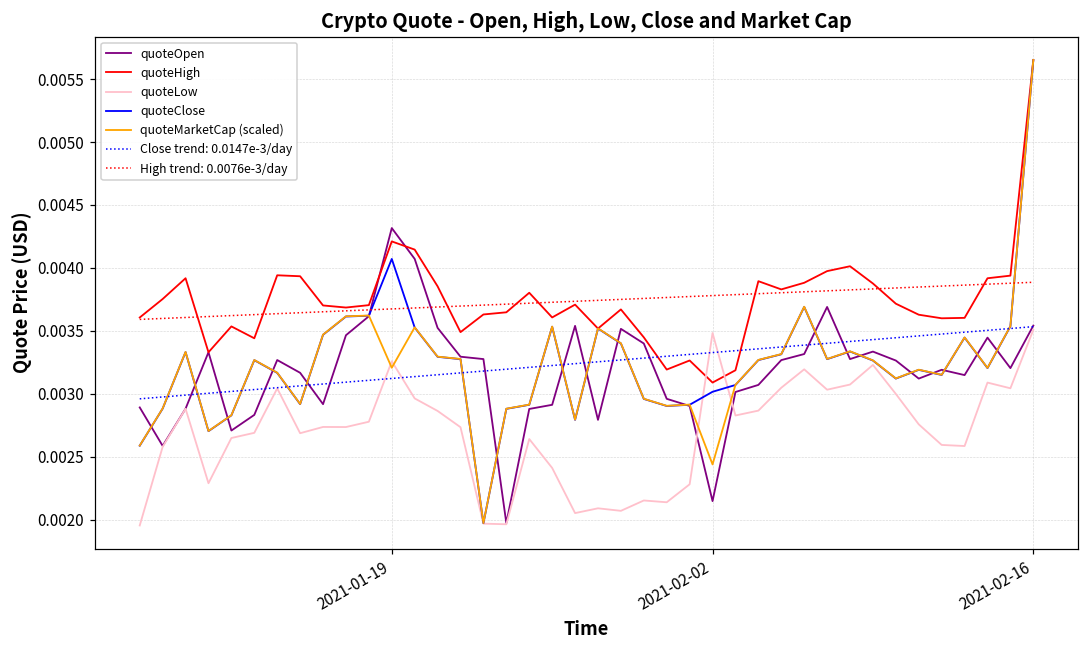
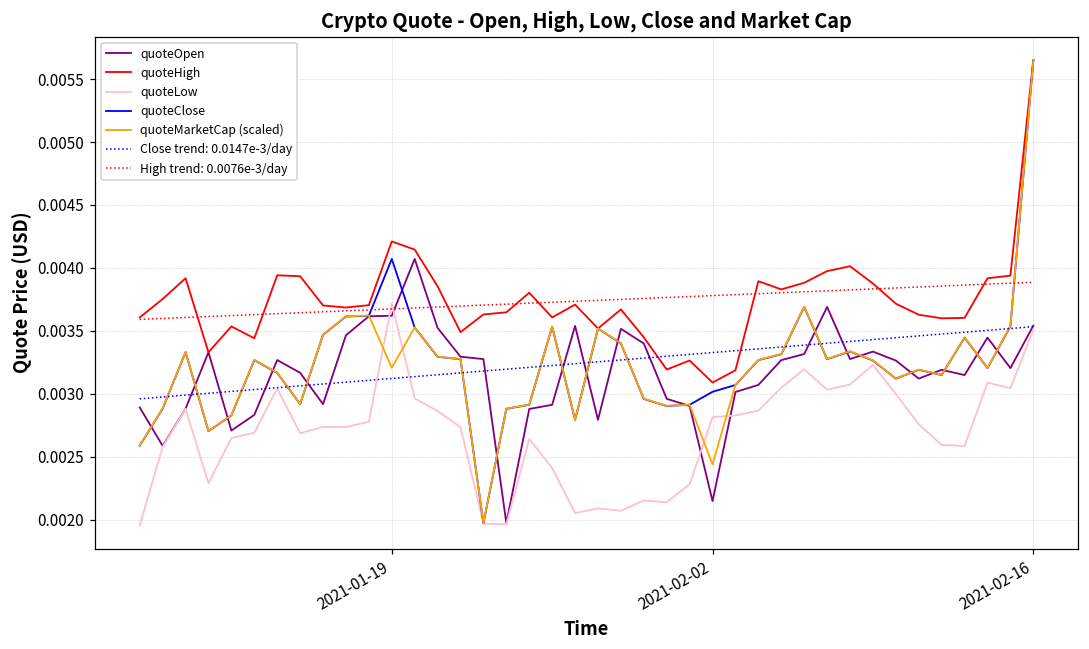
  {
    "quoteOpen": {
-     "2021-01-19": 0.00432,
+     "2021-01-19": 0.00362,
      "2021-02-02": 0.00215
    },
    "quoteLow": {
-     "2021-01-19": 0.00326,
-     "2021-02-02": 0.00348,
+     "2021-01-19": 0.00372,
+     "2021-02-02": 0.00282,
      "2021-02-16": 0.00351
    },
    "quoteMarketCap (scaled)": {
      "2021-01-19": 0.00321,
      "2021-02-02": 0.00244
    }
  }
